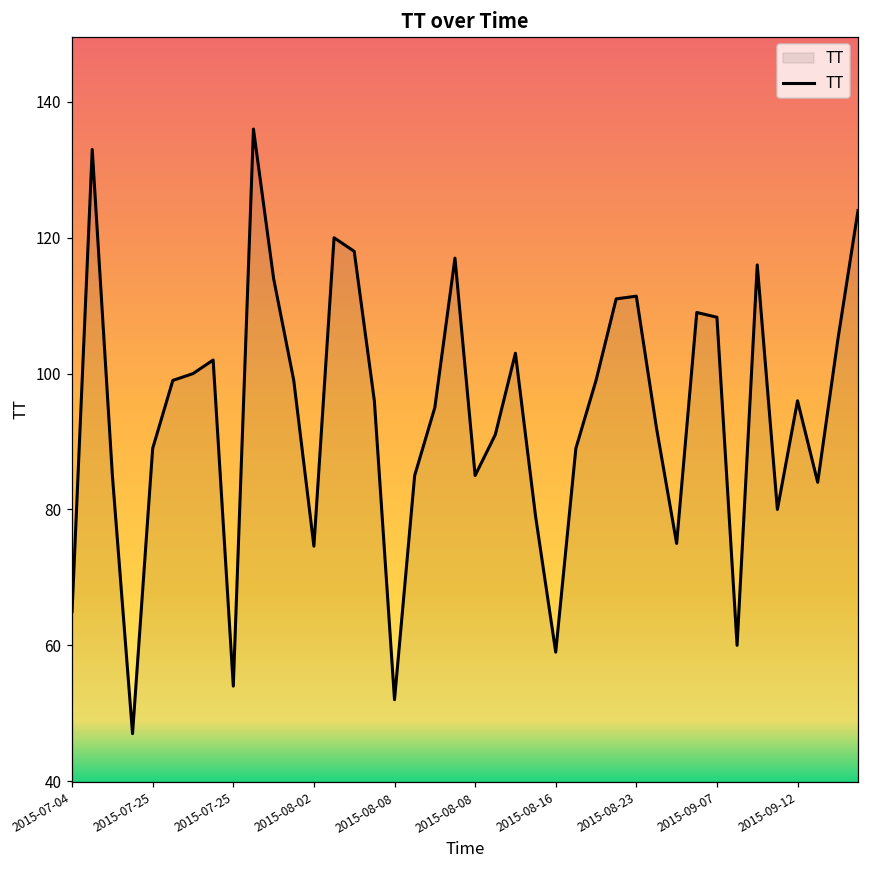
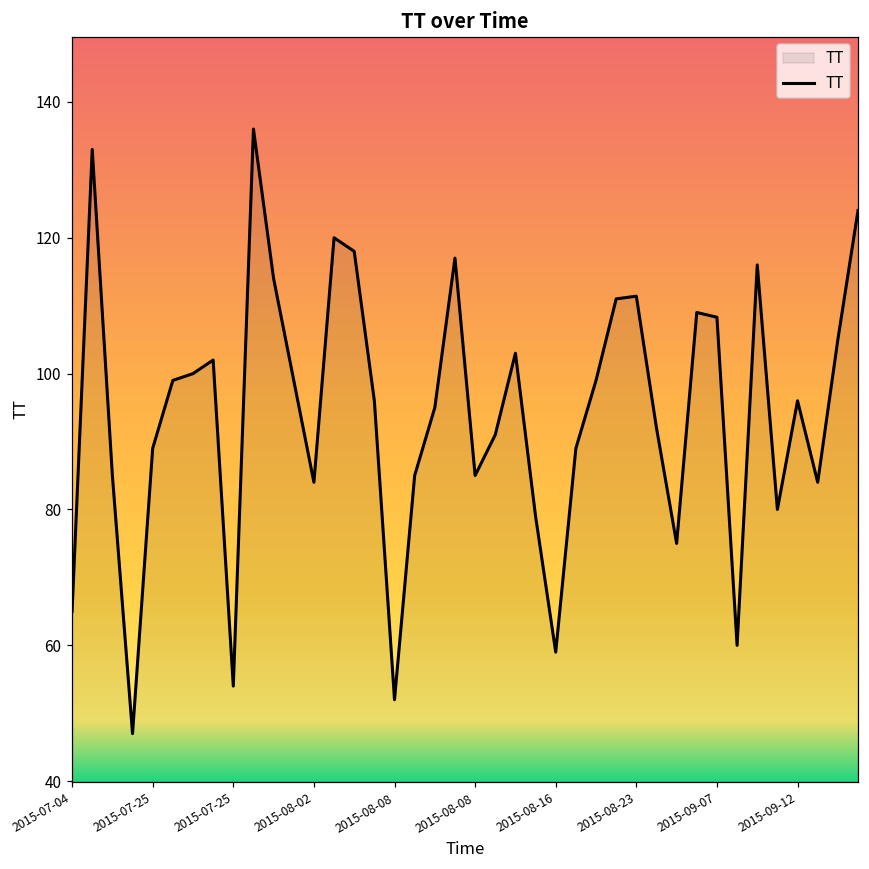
  {
    "2015-07-04": 65,
-   "2015-08-02": 75,
+   "2015-08-02": 84,
    "2015-08-16": 59,
    "2015-08-23": 111,
    "2015-09-07": 108,
    "2015-09-12": 96
  }
